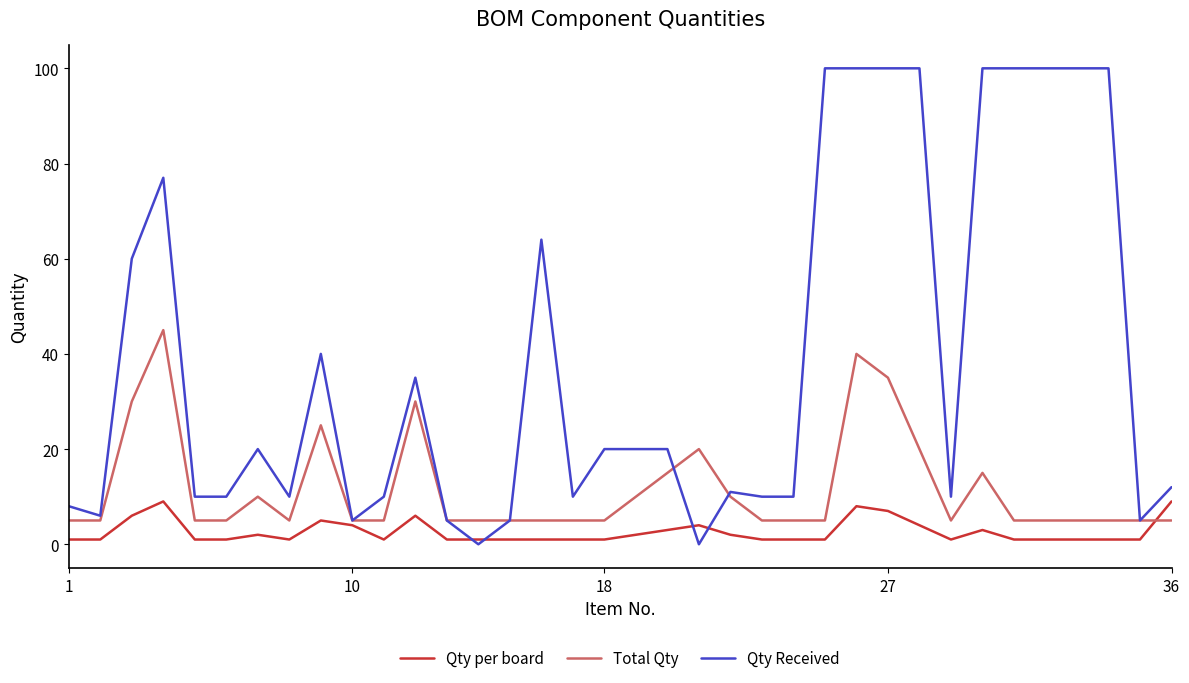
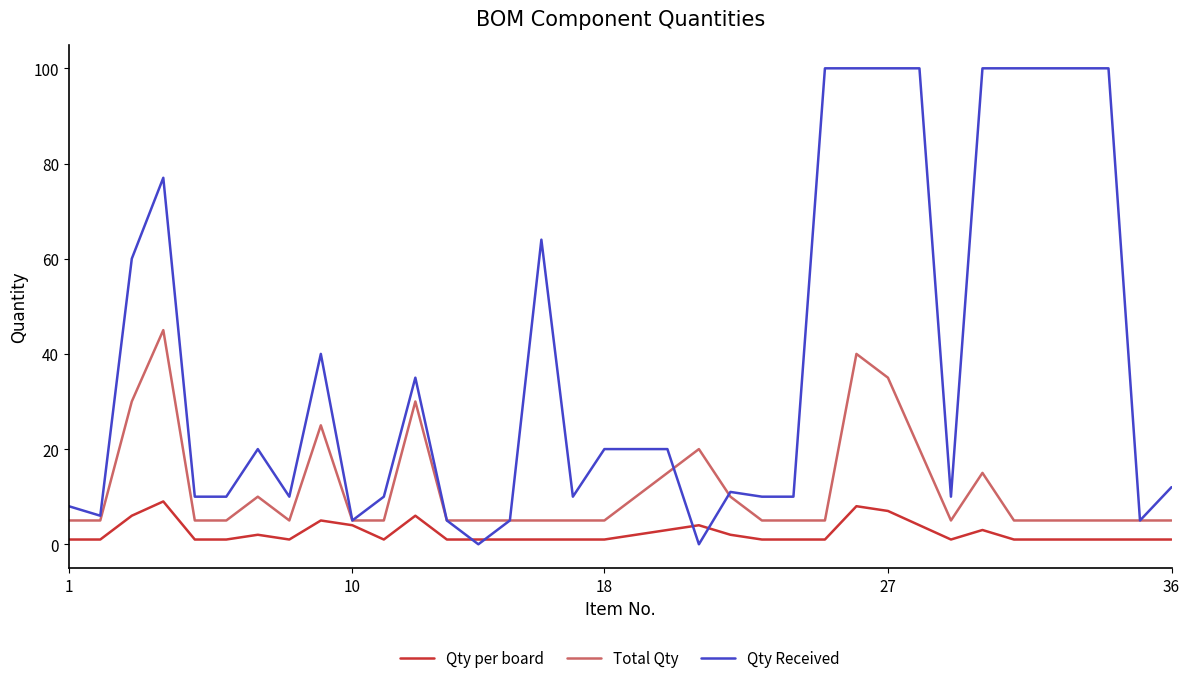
  {
    "Qty per board": {
      "1": 1,
      "10": 4,
      "18": 1,
      "27": 7,
-     "36": 9
+     "36": 1
    },
    "Total Qty": {
      "1": 5,
      "18": 5,
      "27": 35,
      "36": 5
    },
    "Qty Received": {
      "1": 8,
      "18": 20,
      "27": 100,
      "36": 12
    }
  }
